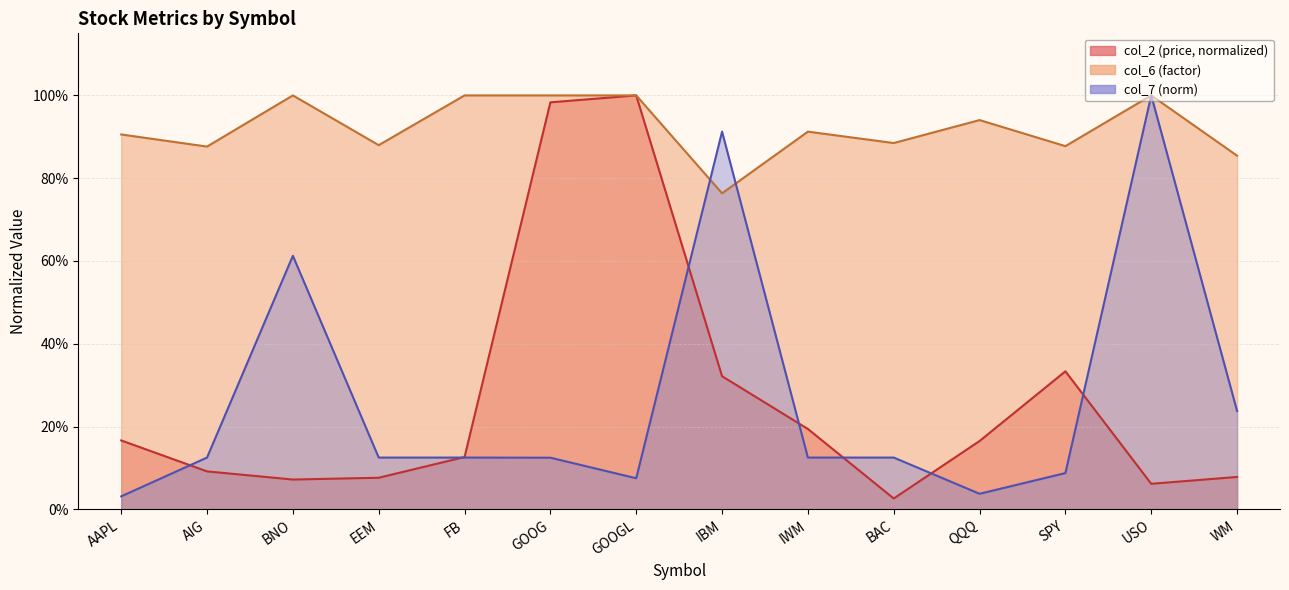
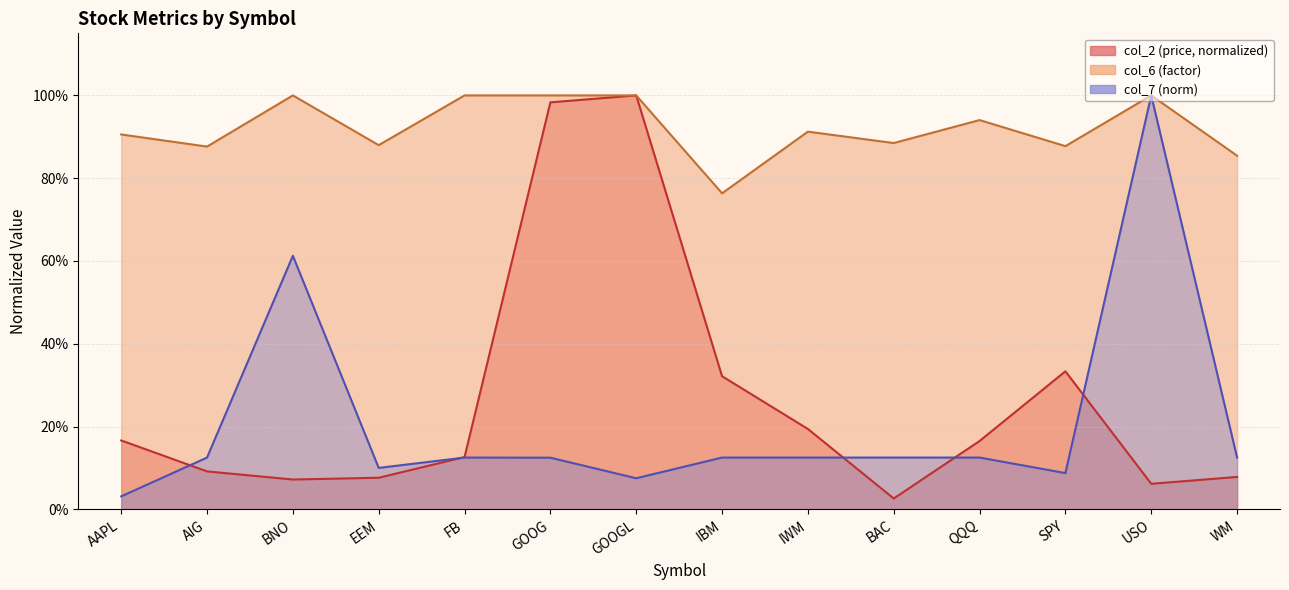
  {
    "col_2 (price, normalized)": {
      "AAPL": "17%",
      "AIG": "9%",
      "BNO": "7%",
      "EEM": "8%",
      "GOOG": "98%",
      "IBM": "32%",
      "IWM": "19%",
      "BAC": "3%",
      "QQQ": "16%",
      "SPY": "33%",
      "USO": "6%",
      "WM": "8%"
    },
    "col_6 (factor)": {
      "AAPL": "91%",
      "AIG": "88%",
      "BNO": "100%",
      "EEM": "88%",
      "FB": "100%",
      "GOOG": "100%",
      "IBM": "76%",
      "IWM": "91%",
      "BAC": "88%",
      "QQQ": "94%",
      "SPY": "88%",
      "WM": "85%"
    },
    "col_7 (norm)": {
      "AAPL": "3%",
      "AIG": "13%",
      "BNO": "61%",
-     "EEM": "13%",
+     "EEM": "10%",
      "GOOG": "12%",
      "GOOGL": "8%",
-     "IBM": "91%",
+     "IBM": "13%",
      "IWM": "13%",
      "BAC": "13%",
-     "QQQ": "4%",
+     "QQQ": "13%",
      "SPY": "9%",
-     "WM": "24%"
+     "WM": "13%"
    }
  }
